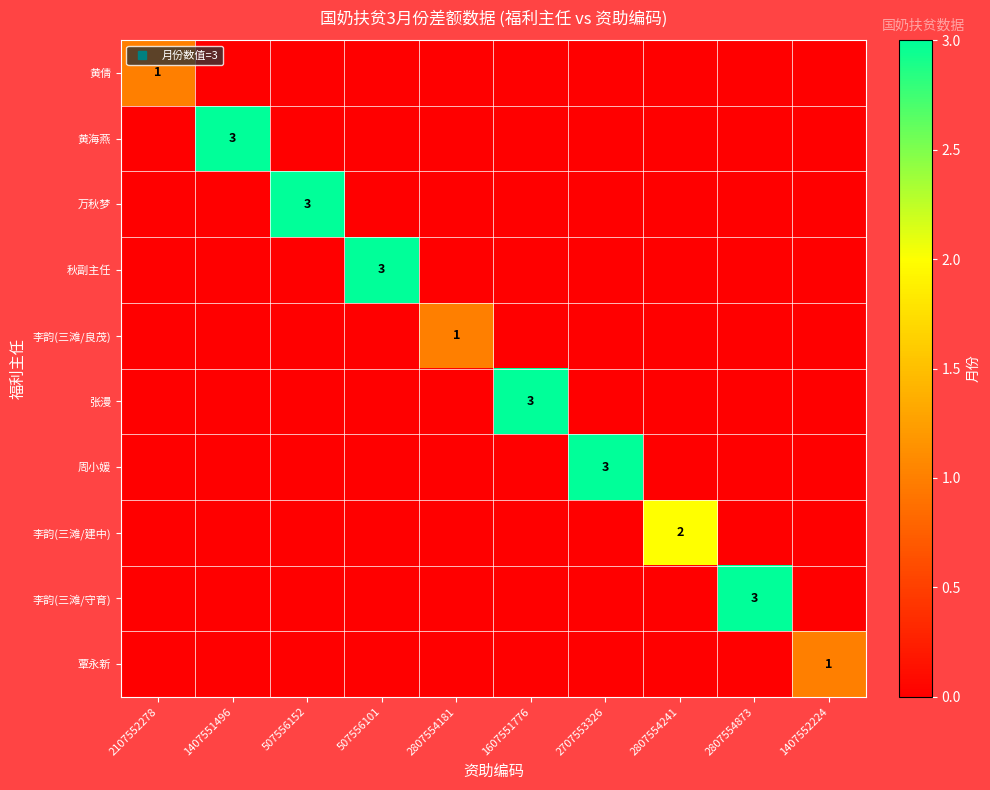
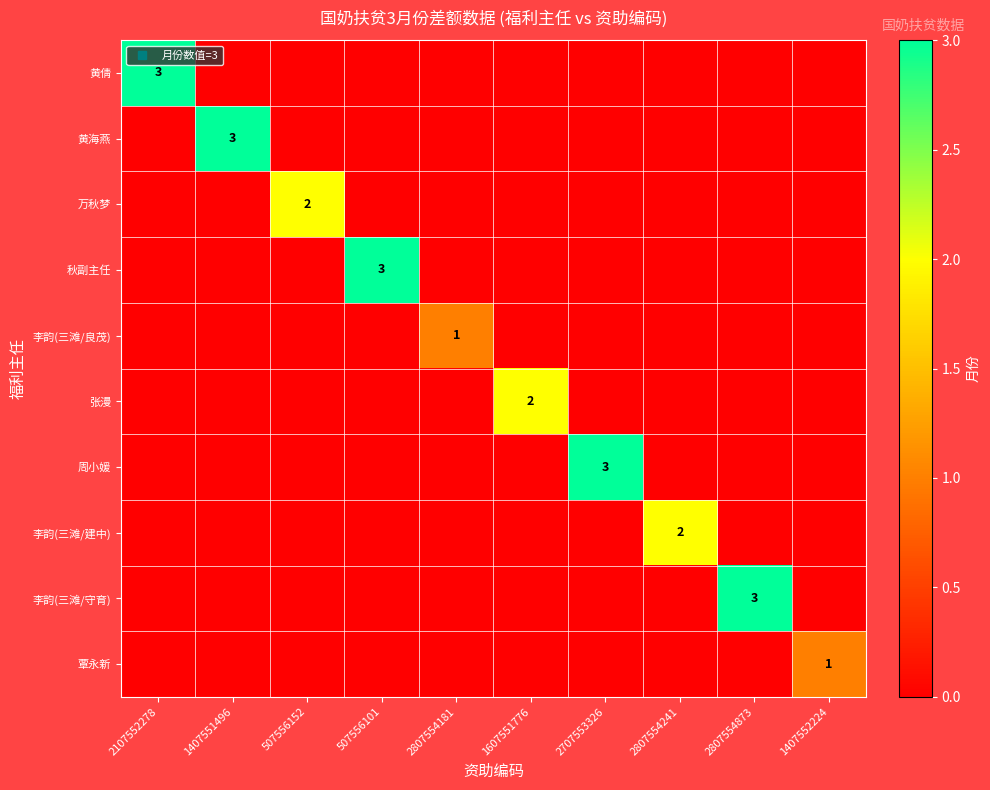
  {
    "黄倩": {
-     "2107552278": 1
+     "2107552278": 3
    },
    "黄海燕": {
      "1407551496": 3
    },
    "万秋梦": {
-     "507556152": 3
+     "507556152": 2
    },
    "秋副主任": {
      "507556101": 3
    },
    "李韵(三滩/良茂)": {
      "2807554181": 1
    },
    "张漫": {
-     "1607551776": 3
+     "1607551776": 2
    },
    "周小媛": {
      "2707553326": 3
    },
    "李韵(三滩/建中)": {
      "2807554241": 2
    },
    "李韵(三滩/守育)": {
      "2807554873": 3
    },
    "覃永新": {
      "1407552224": 1
    }
  }
